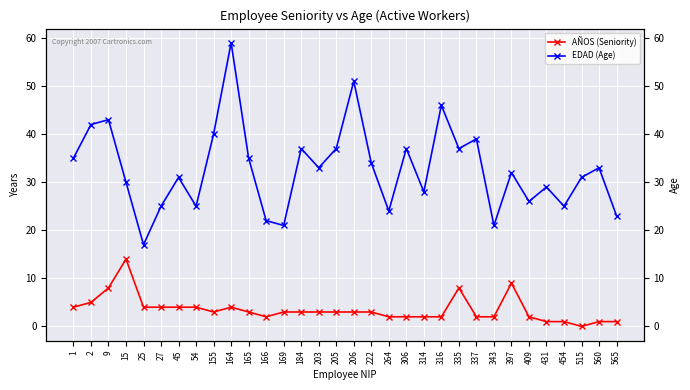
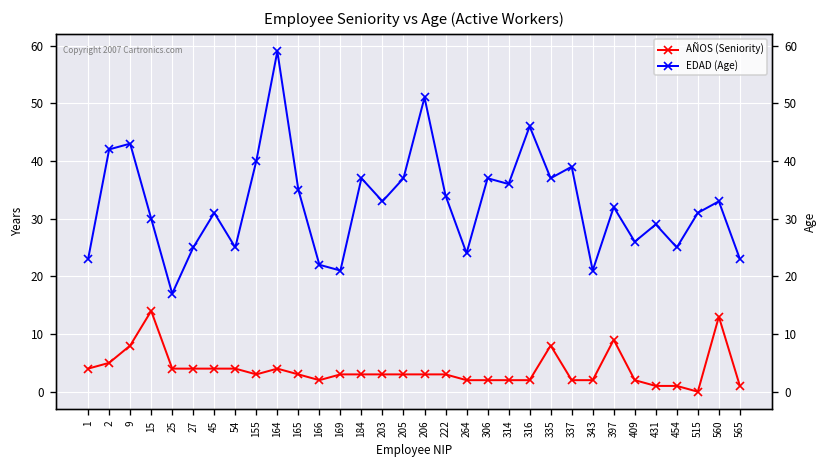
  {
    "AÑOS (Seniority)": {
      "1": 4,
      "2": 5,
      "9": 8,
      "15": 14,
      "25": 4,
      "27": 4,
      "45": 4,
      "54": 4,
      "155": 3,
      "164": 4,
      "165": 3,
      "166": 2,
      "169": 3,
      "184": 3,
      "203": 3,
      "205": 3,
      "206": 3,
      "222": 3,
      "264": 2,
      "306": 2,
      "314": 2,
      "316": 2,
      "335": 8,
      "337": 2,
      "343": 2,
      "397": 9,
      "409": 2,
      "431": 1,
      "454": 1,
      "515": 0,
-     "560": 1,
+     "560": 13,
      "565": 1
    },
    "EDAD (Age)": {
-     "1": 35,
+     "1": 23,
      "2": 42,
      "9": 43,
      "15": 30,
      "25": 17,
      "27": 25,
      "45": 31,
      "54": 25,
      "155": 40,
      "164": 59,
      "165": 35,
      "166": 22,
      "169": 21,
      "184": 37,
      "203": 33,
      "205": 37,
      "206": 51,
      "222": 34,
      "264": 24,
      "306": 37,
-     "314": 28,
+     "314": 36,
      "316": 46,
      "335": 37,
      "337": 39,
      "343": 21,
      "397": 32,
      "409": 26,
      "431": 29,
      "454": 25,
      "515": 31,
      "560": 33,
      "565": 23
    }
  }
